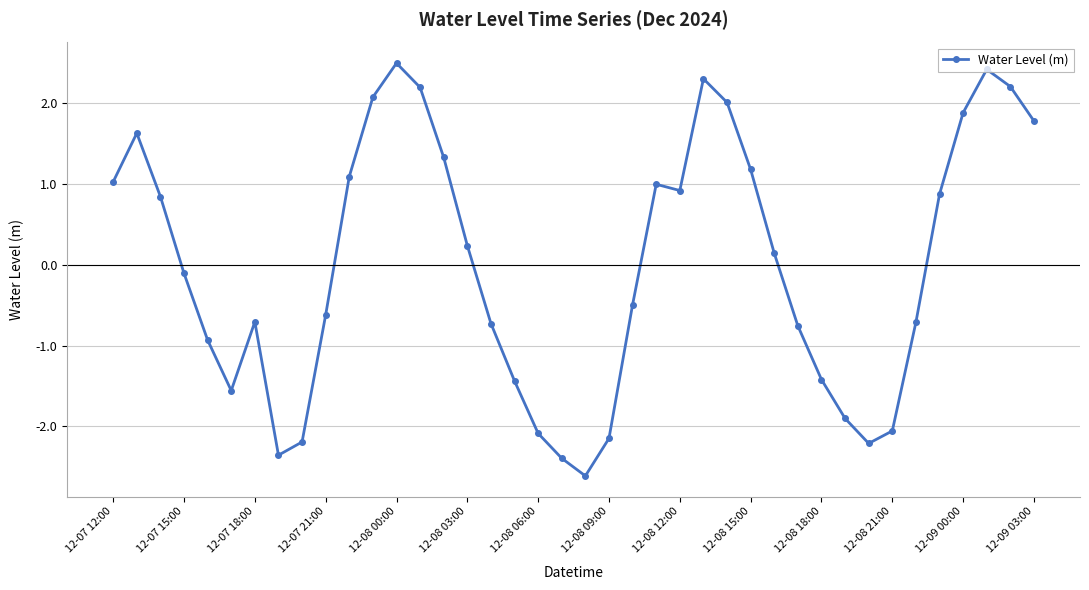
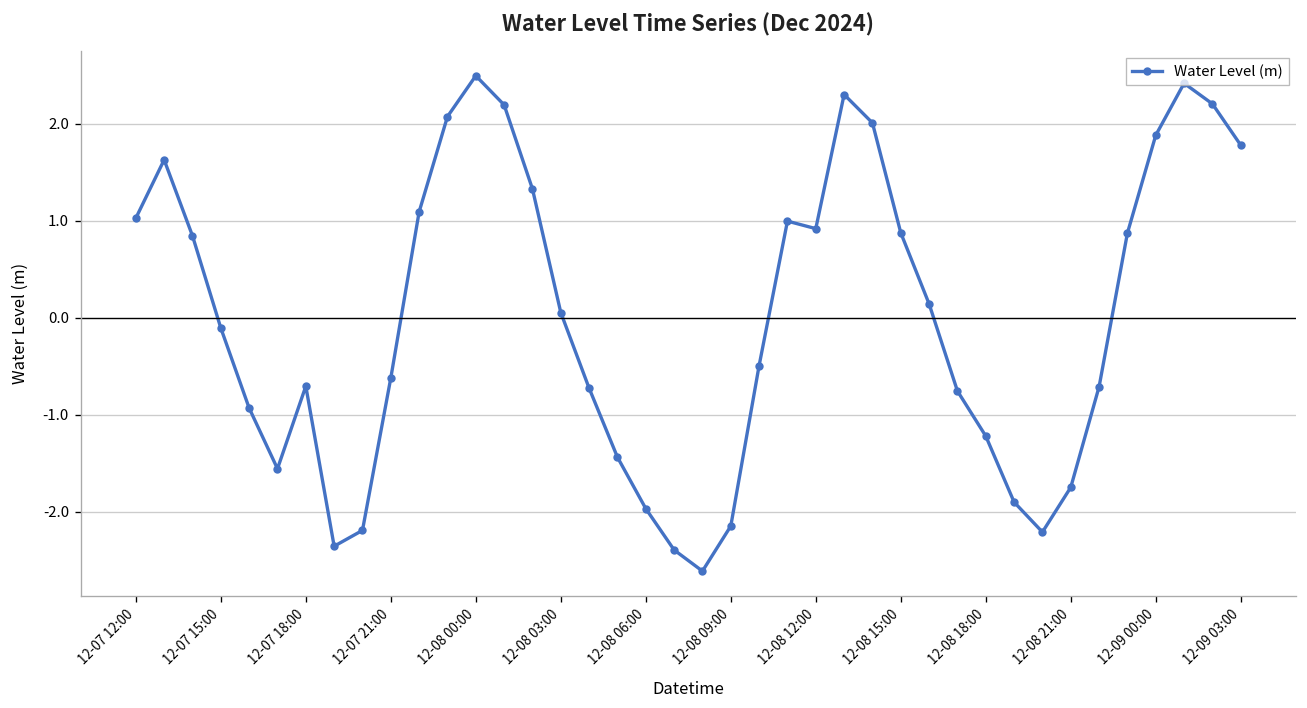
  {
    "12-07 12:00": 1.0,
    "12-07 15:00": -0.1,
    "12-07 18:00": -0.7,
    "12-07 21:00": -0.6,
    "12-08 00:00": 2.5,
-   "12-08 03:00": 0.2,
-   "12-08 06:00": -2.1,
+   "12-08 03:00": 0.1,
+   "12-08 06:00": -2.0,
    "12-08 09:00": -2.1,
    "12-08 12:00": 0.9,
-   "12-08 15:00": 1.2,
-   "12-08 18:00": -1.4,
-   "12-08 21:00": -2.1,
+   "12-08 15:00": 0.9,
+   "12-08 18:00": -1.2,
+   "12-08 21:00": -1.7,
    "12-09 00:00": 1.9,
    "12-09 03:00": 1.8
  }
